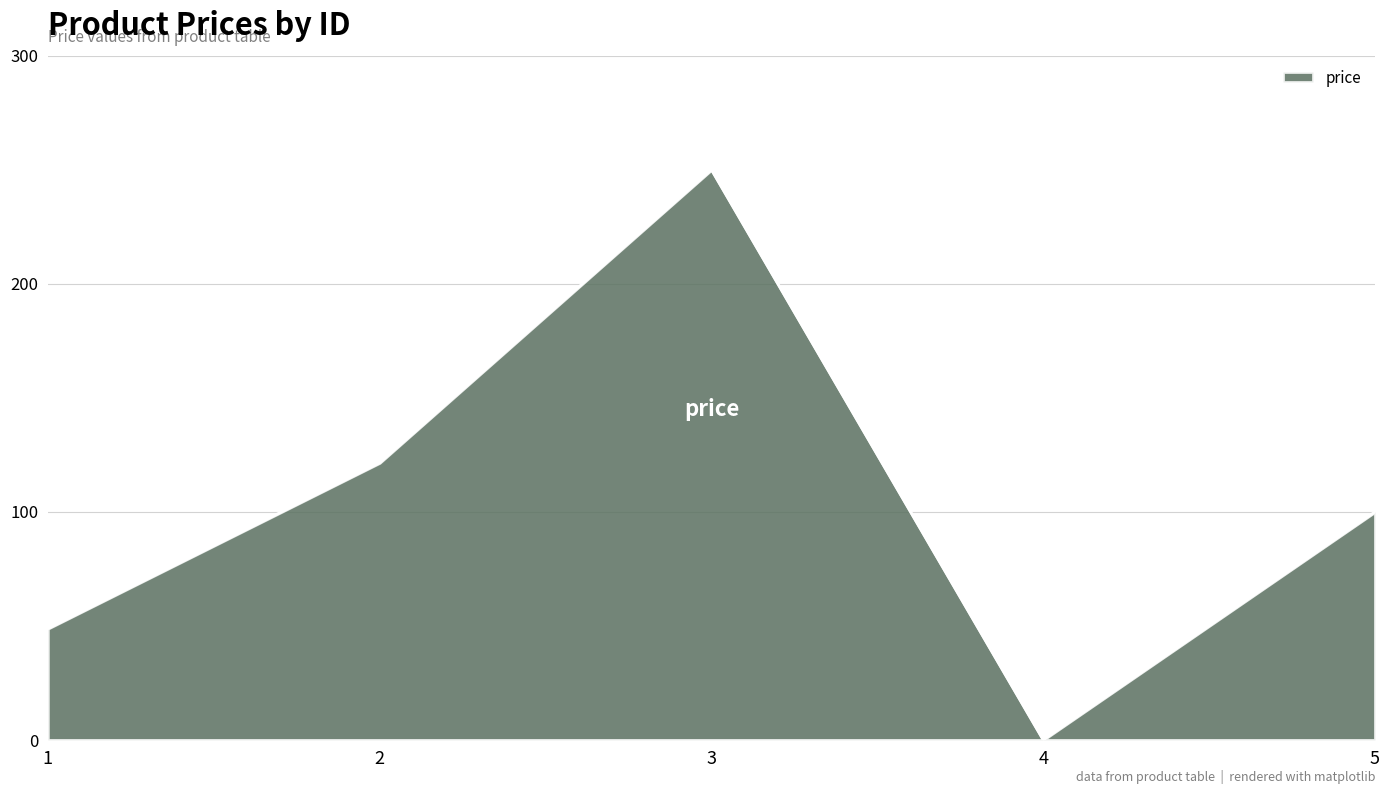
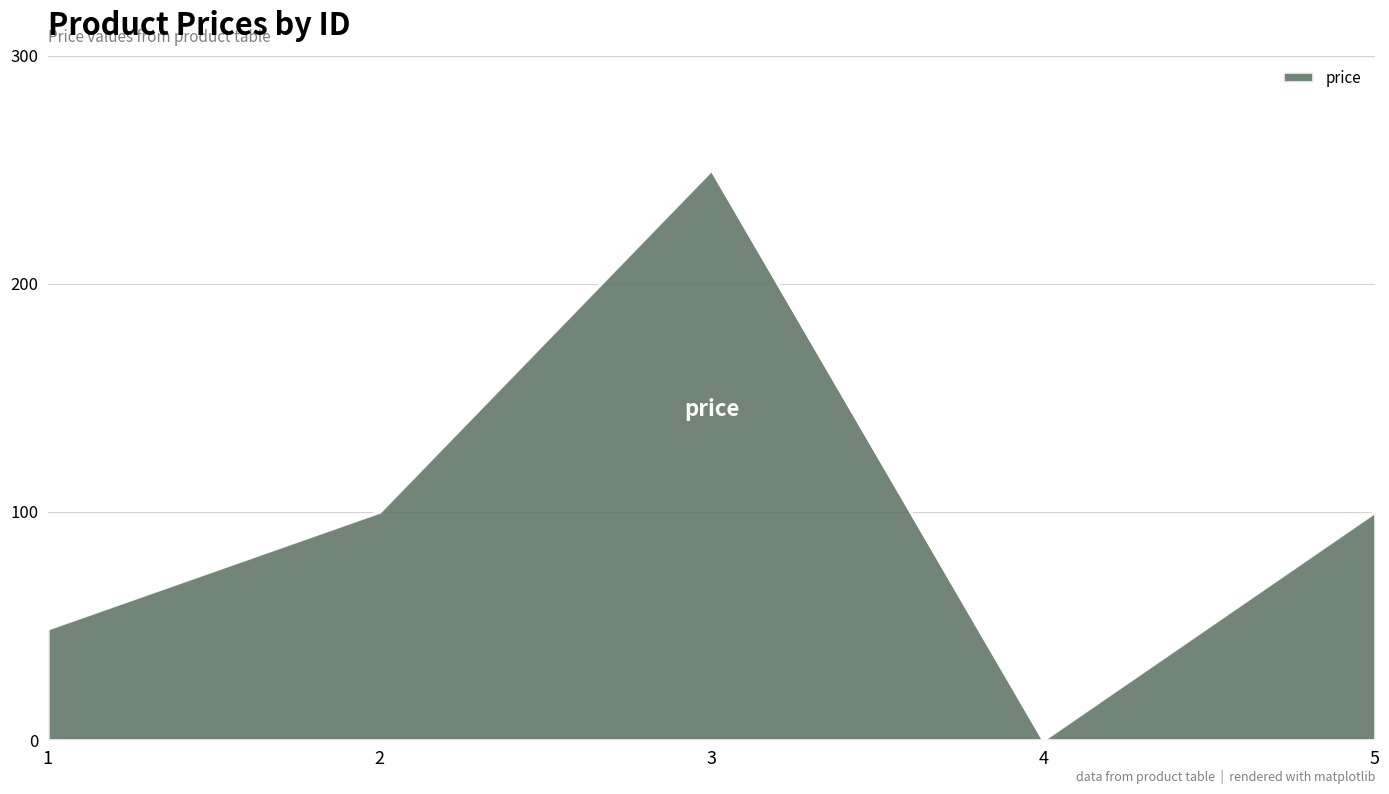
  {
    "1": 49,
-   "2": 122,
+   "2": 100,
    "3": 250,
    "4": 0,
    "5": 100
  }
